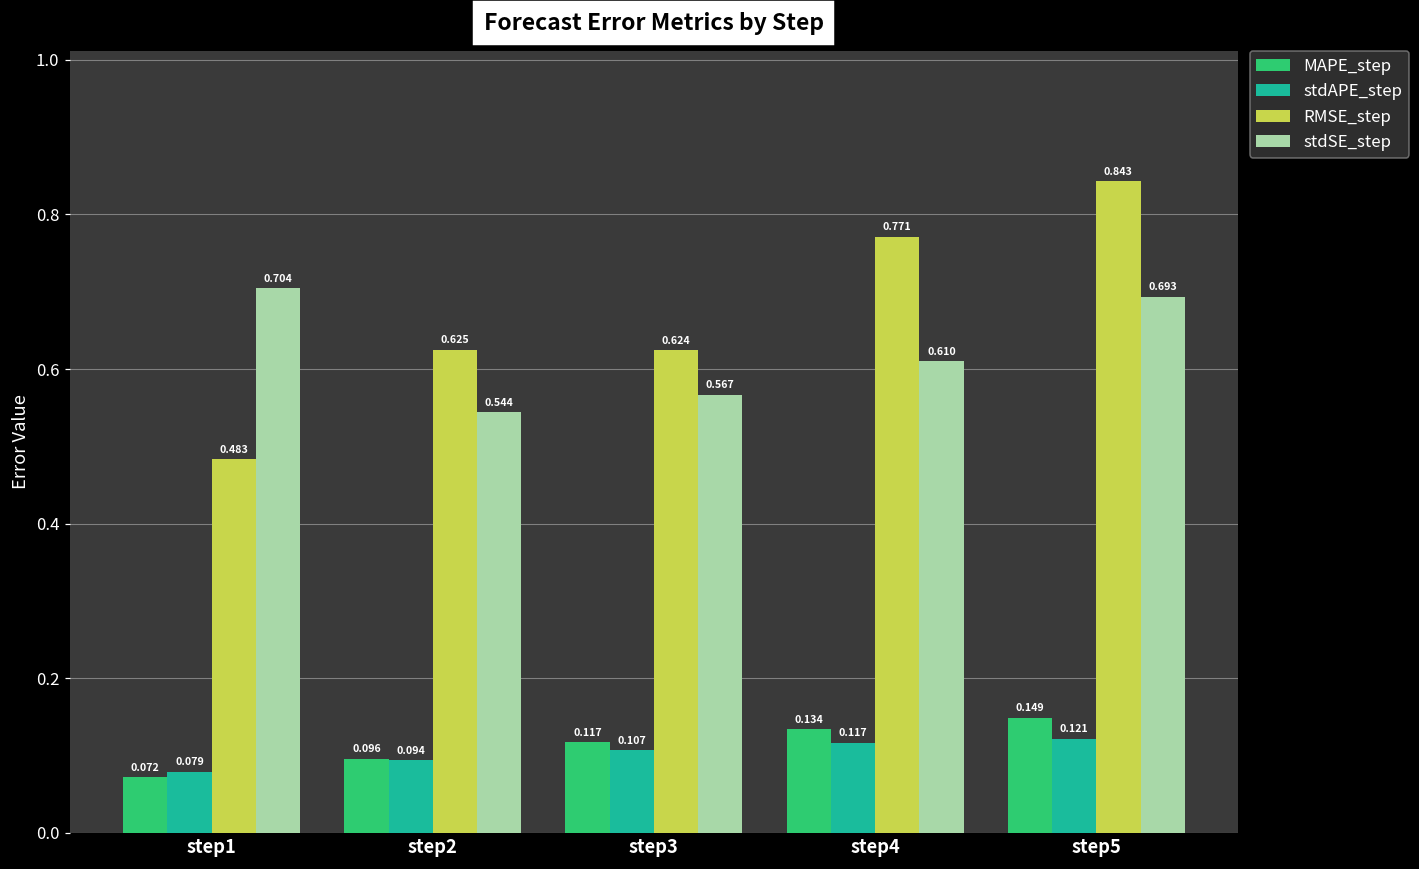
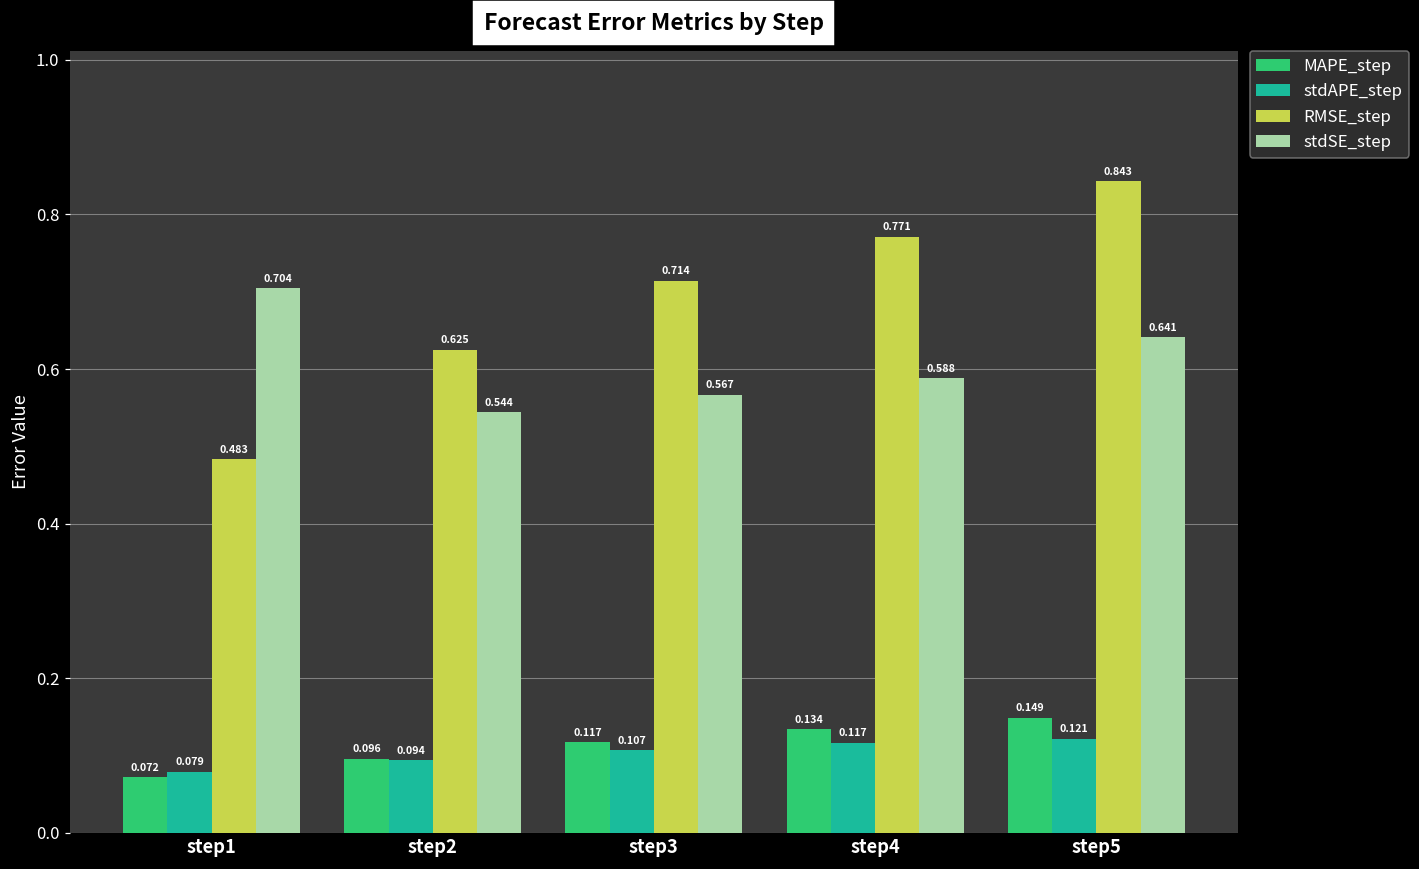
  {
    "RMSE_step": {
      "step1": 0.483,
      "step2": 0.625,
-     "step3": 0.624,
+     "step3": 0.714,
      "step4": 0.771,
      "step5": 0.843
    },
    "stdSE_step": {
      "step1": 0.704,
      "step2": 0.544,
      "step3": 0.567,
-     "step4": 0.610,
-     "step5": 0.693
+     "step4": 0.588,
+     "step5": 0.641
    }
  }
